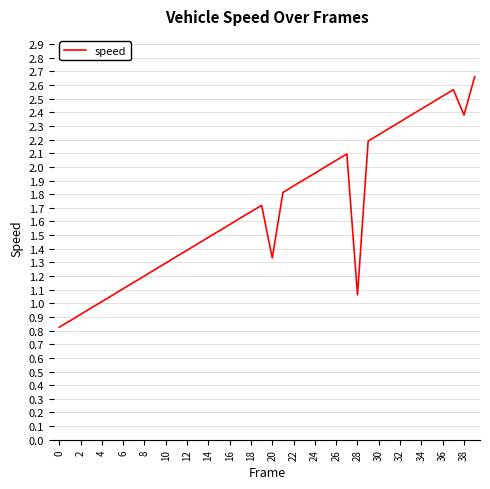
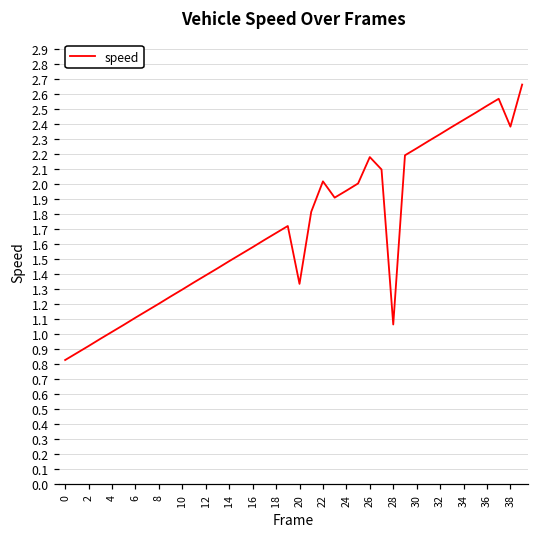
  {
    "0": 0.83,
    "2": 0.92,
    "4": 1.01,
    "6": 1.11,
    "8": 1.20,
    "10": 1.29,
    "12": 1.39,
    "14": 1.48,
    "16": 1.58,
    "18": 1.67,
    "20": 1.33,
-   "22": 1.86,
+   "22": 2.02,
    "24": 1.95,
-   "26": 2.05,
+   "26": 2.18,
    "28": 1.06,
    "30": 2.24,
    "32": 2.33,
    "34": 2.43,
    "36": 2.52,
    "38": 2.38
  }
